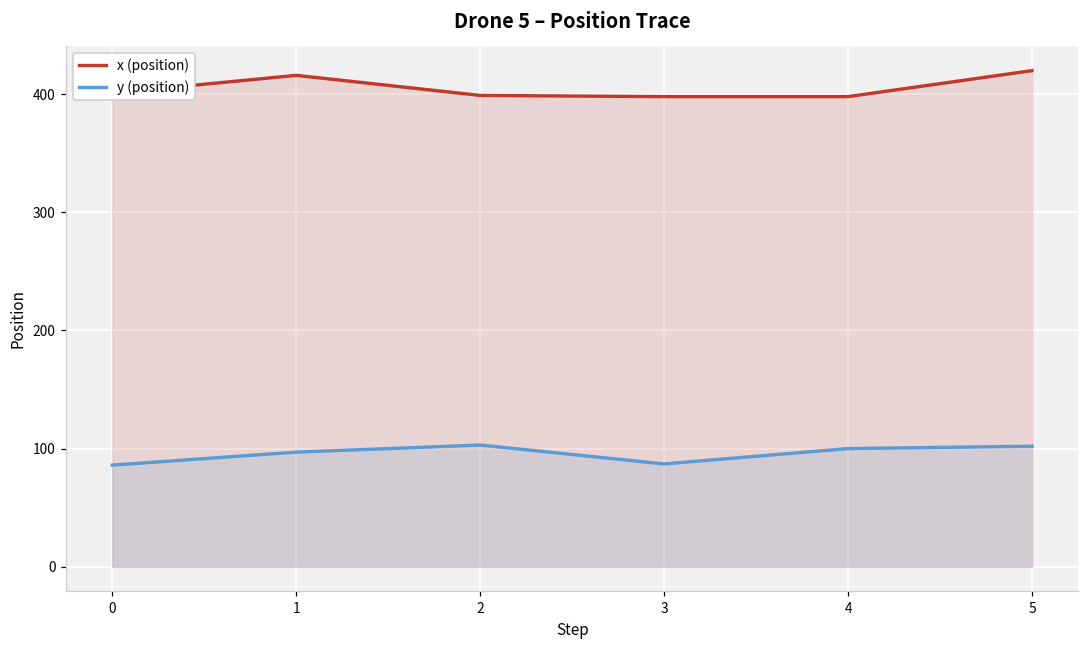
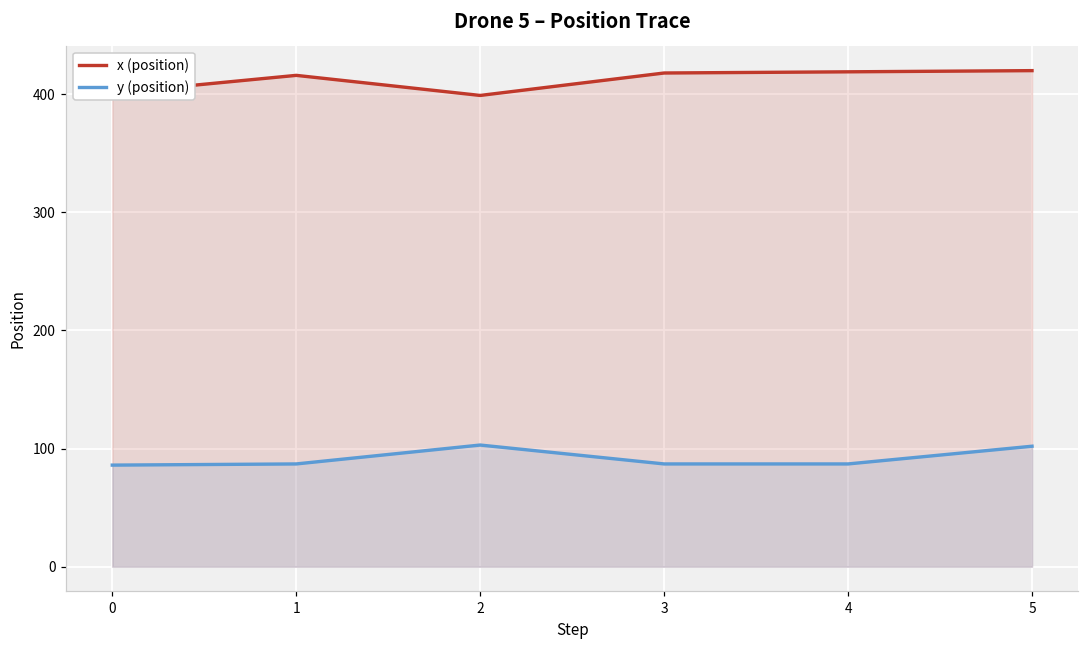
  {
    "x (position)": {
      "1": 416,
      "2": 399,
-     "3": 398,
-     "4": 398,
+     "3": 418,
+     "4": 419,
      "5": 420
    },
    "y (position)": {
      "0": 86,
-     "1": 97,
+     "1": 87,
      "2": 103,
      "3": 87,
-     "4": 100,
+     "4": 87,
      "5": 102
    }
  }
